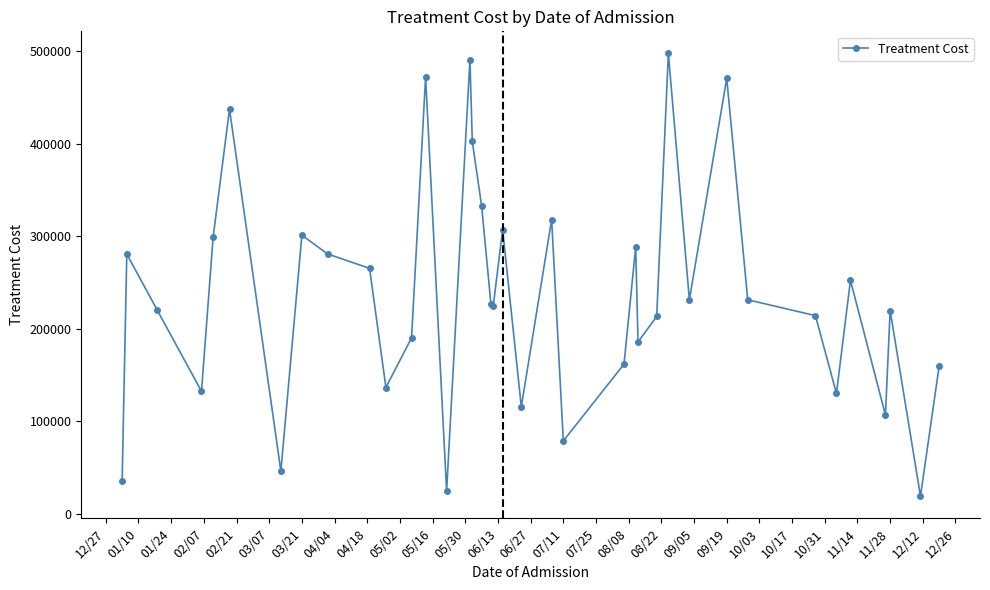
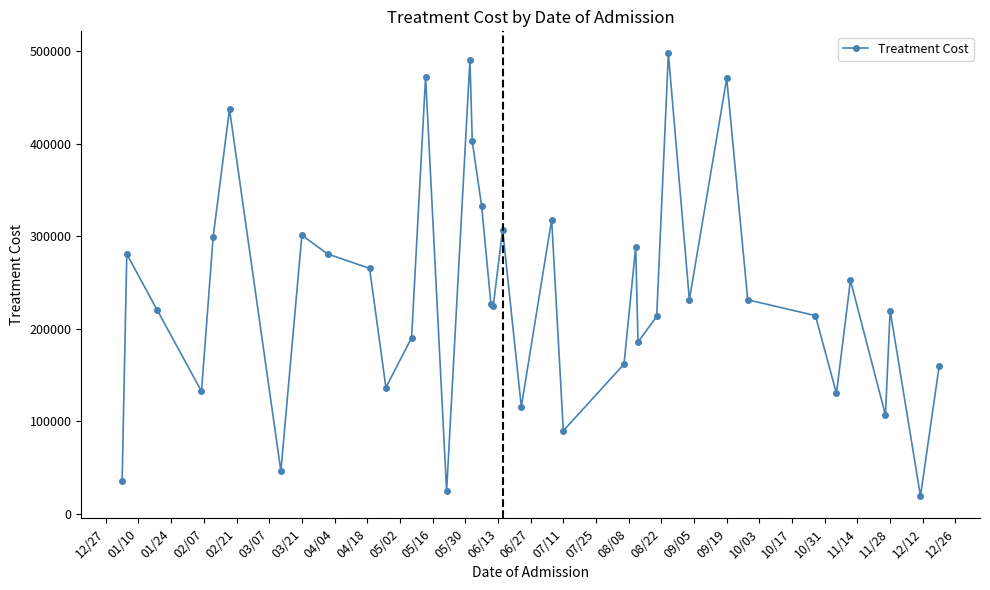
  {
    "03/21": 300000,
-   "07/11": 80000,
+   "07/11": 90000,
    "09/19": 470000,
    "11/28": 220000
  }
